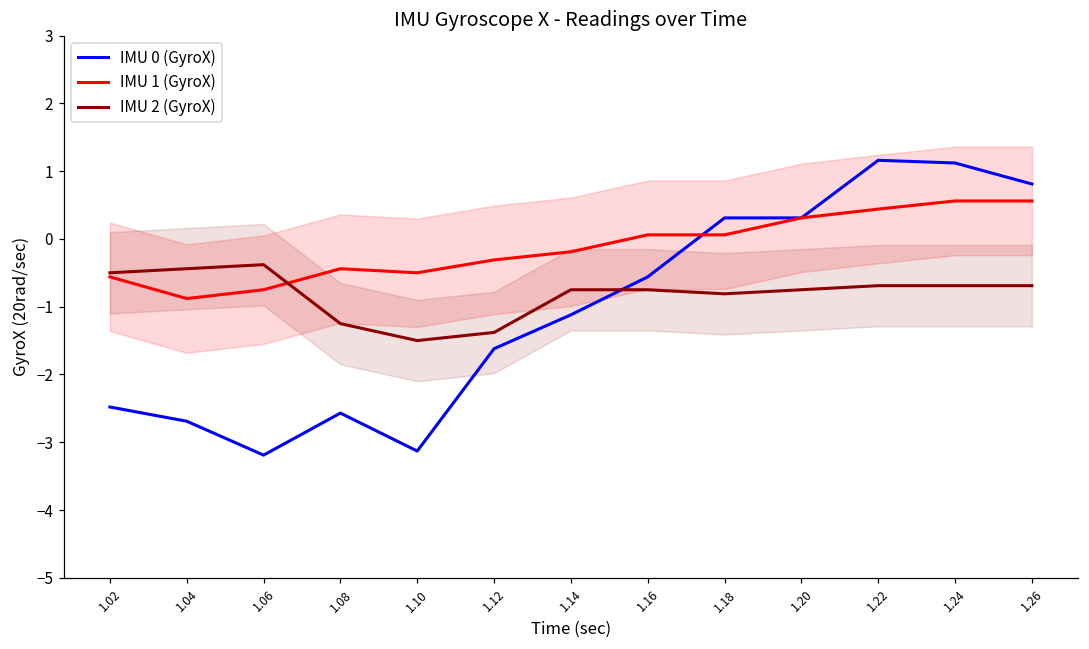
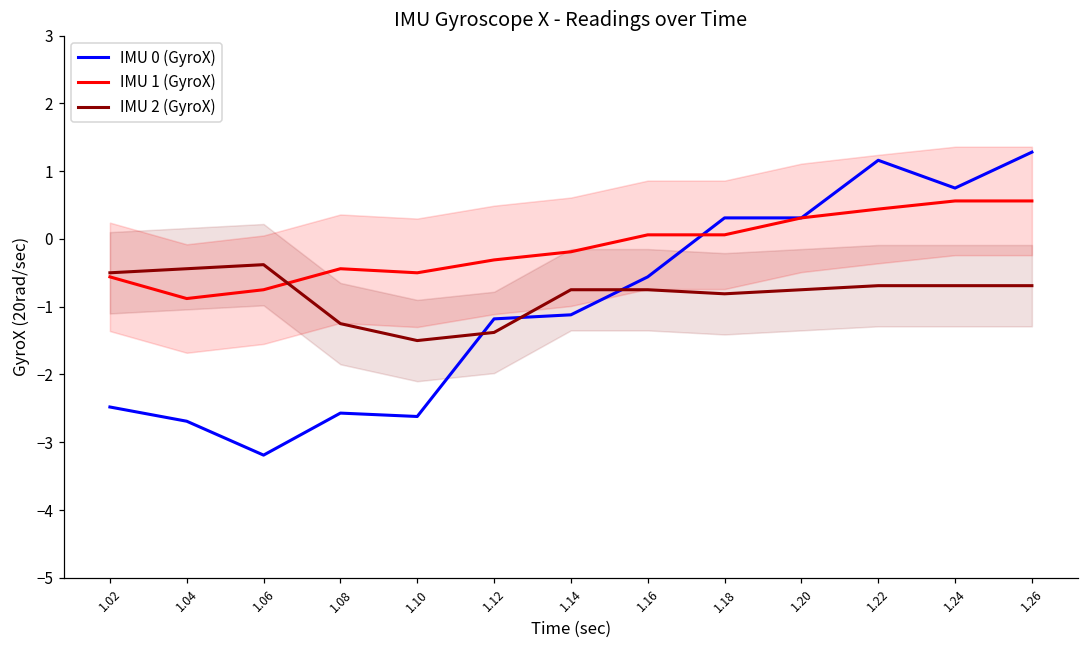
  {
    "IMU 0 (GyroX)": {
      "1.02": -2.5,
      "1.04": -2.7,
      "1.06": -3.2,
      "1.08": -2.6,
-     "1.10": -3.1,
-     "1.12": -1.6,
+     "1.10": -2.6,
+     "1.12": -1.2,
      "1.14": -1.1,
      "1.16": -0.6,
      "1.18": 0.3,
      "1.22": 1.2,
-     "1.24": 1.1,
-     "1.26": 0.8
+     "1.24": 0.8,
+     "1.26": 1.3
    }
  }
